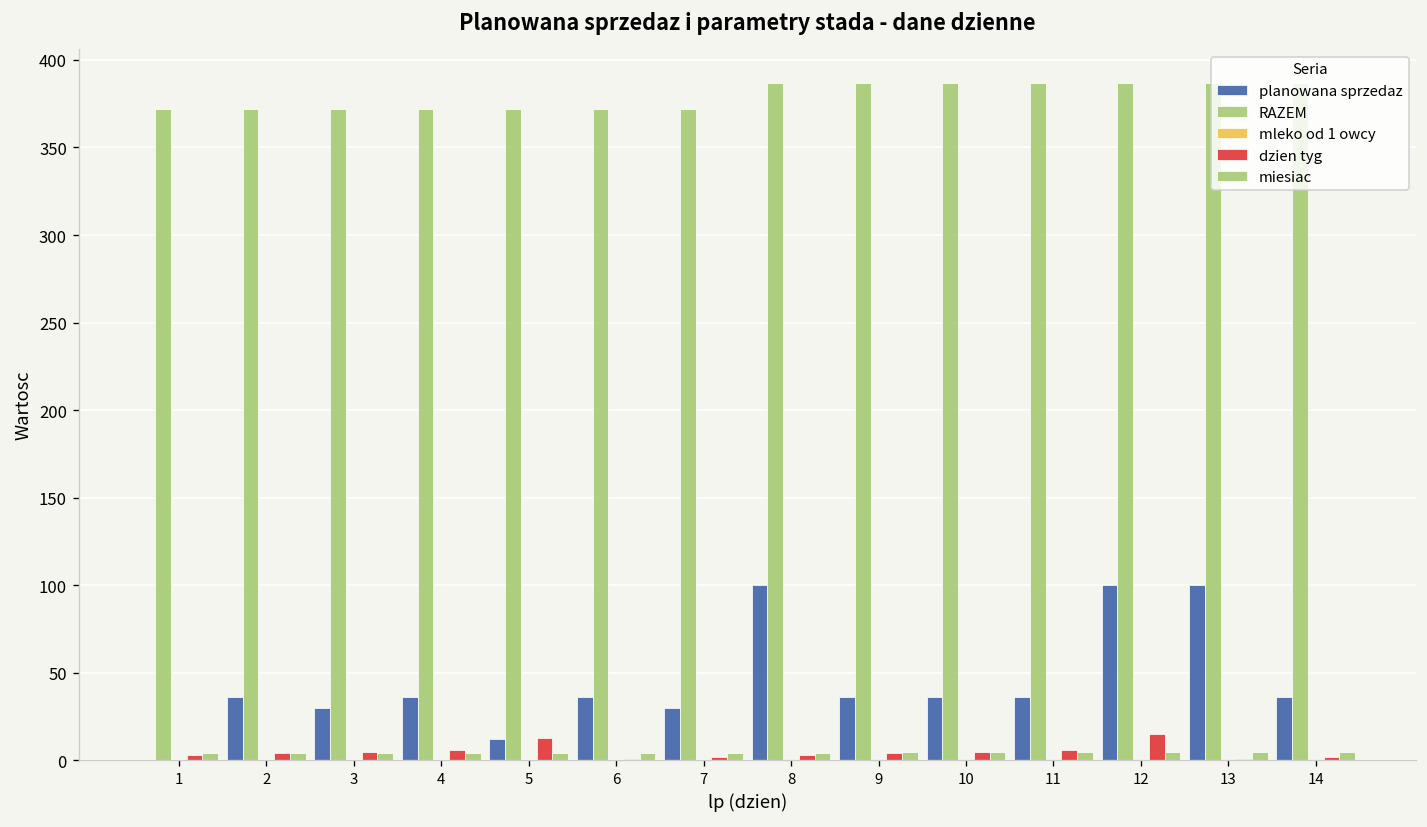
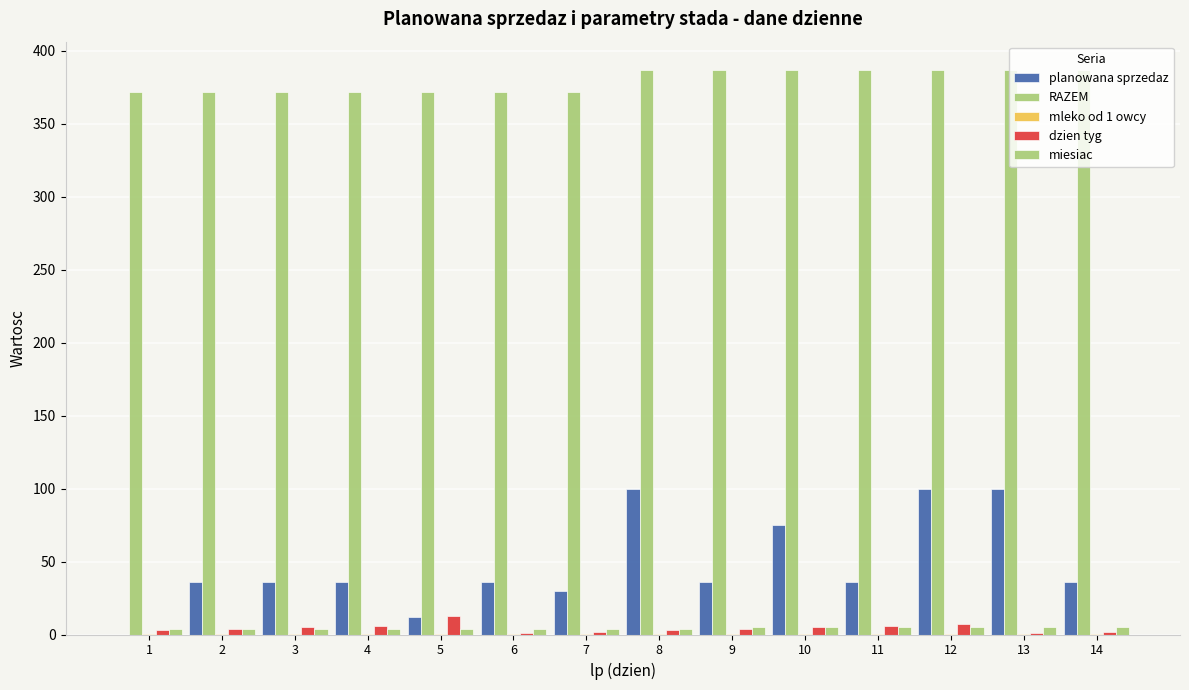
  {
    "planowana sprzedaz": {
      "1": 0,
      "2": 36,
-     "3": 30,
+     "3": 36,
      "4": 36,
      "5": 12,
      "6": 36,
      "7": 30,
      "8": 100,
      "9": 36,
-     "10": 36,
+     "10": 75,
      "11": 36,
      "12": 100,
      "13": 100,
      "14": 36
    },
    "dzien tyg": {
      "1": 3,
      "2": 4,
      "3": 5,
      "4": 6,
      "5": 13,
      "7": 2,
      "8": 3,
      "9": 4,
      "10": 5,
      "11": 6,
-     "12": 15,
+     "12": 7,
      "14": 2
    }
  }
